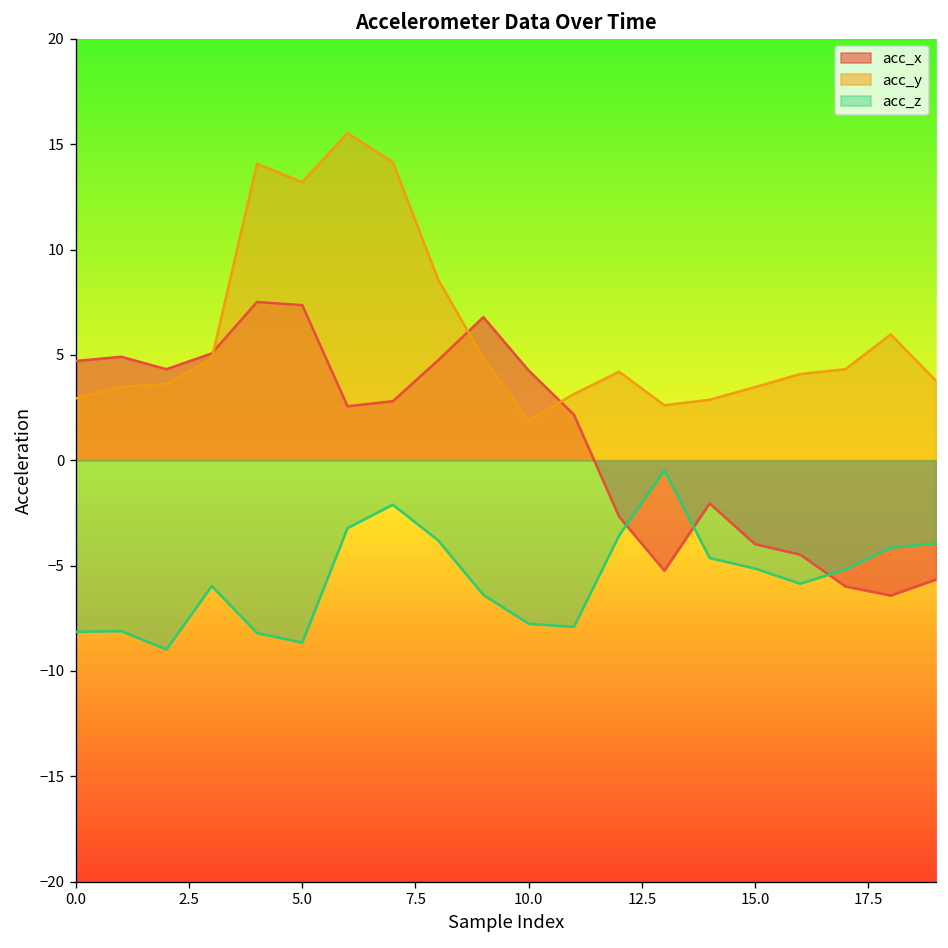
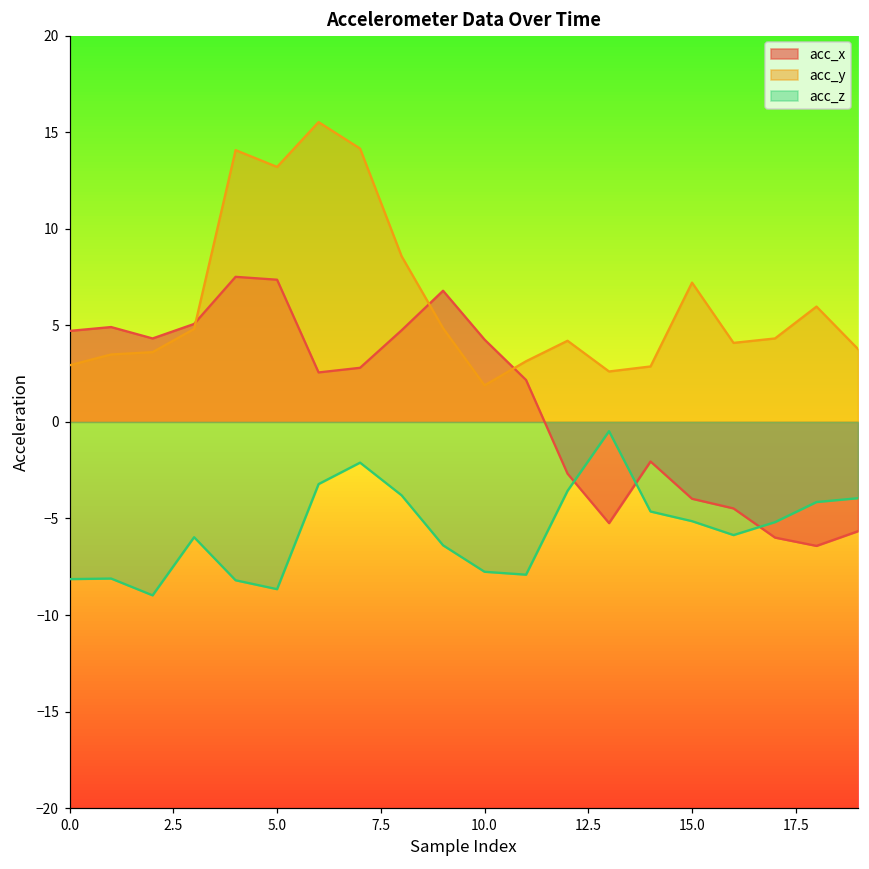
  {
    "acc_y": {
      "0.0": 2.9,
      "5.0": 13.2,
      "10.0": 1.9,
-     "15.0": 3.5
+     "15.0": 7.2
    }
  }
